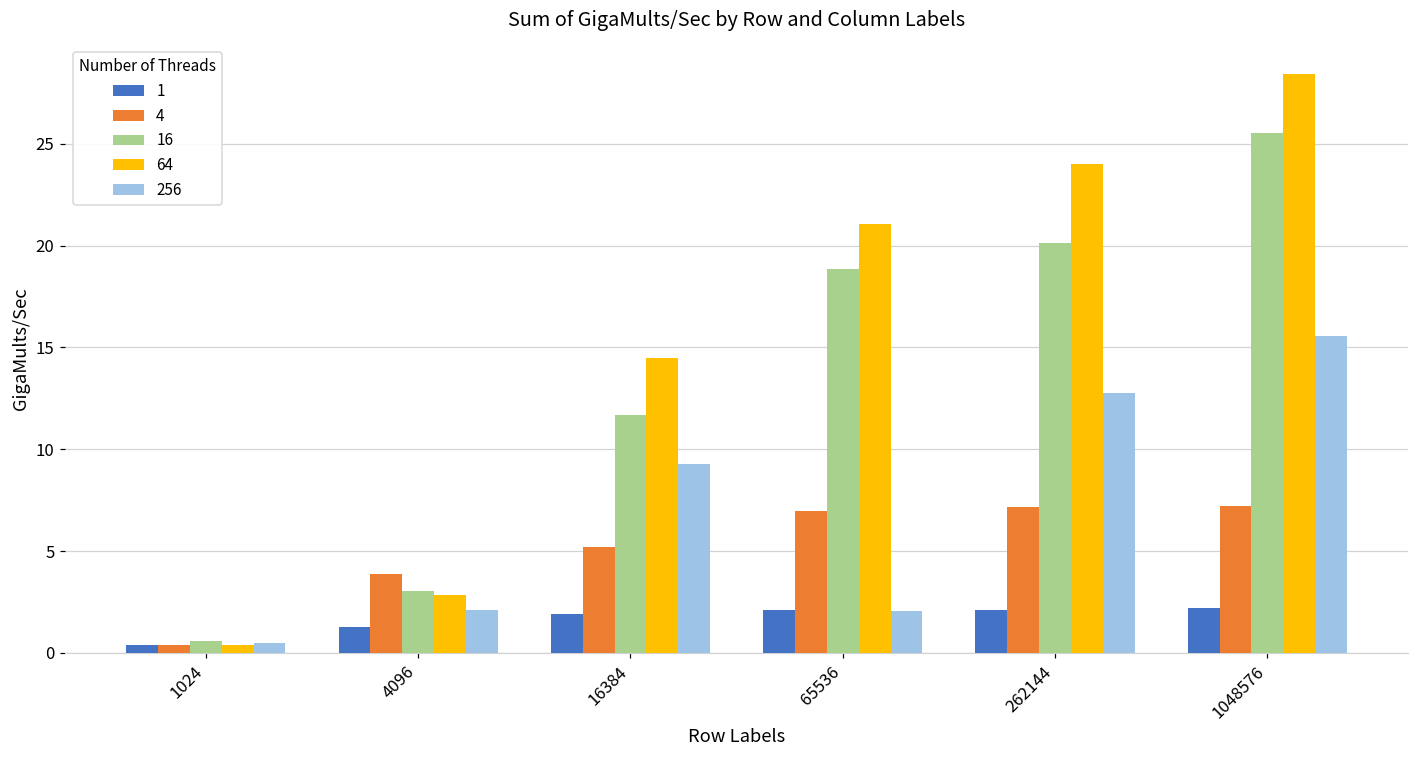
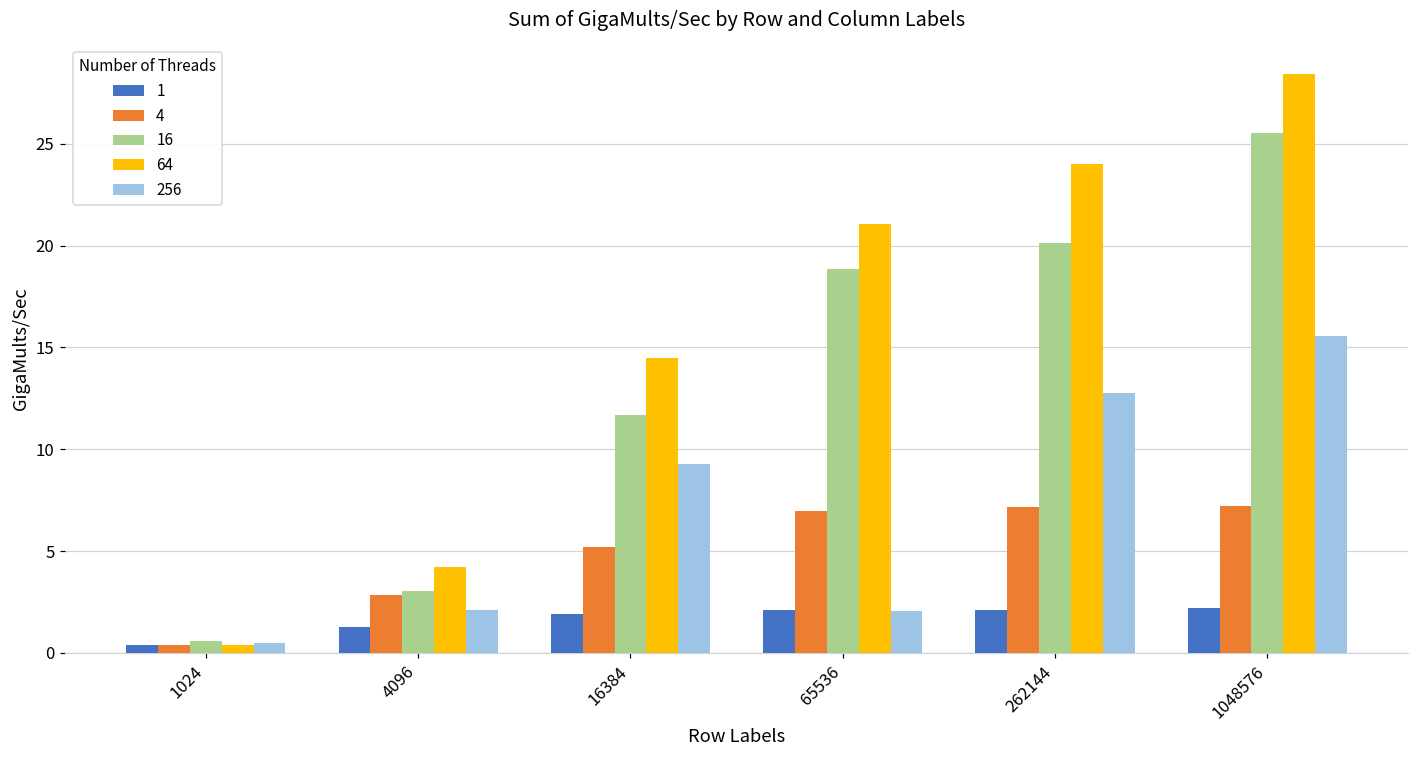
  {
    "1": {
      "1024": 0.4,
      "4096": 1.3,
      "16384": 1.9,
      "65536": 2.1,
      "262144": 2.1,
      "1048576": 2.2
    },
    "4": {
      "1024": 0.4,
-     "4096": 3.9,
+     "4096": 2.8,
      "16384": 5.2,
      "65536": 7.0,
      "262144": 7.2,
      "1048576": 7.2
    },
    "16": {
      "1024": 0.6,
      "4096": 3.1,
      "16384": 11.7,
      "65536": 18.8,
      "262144": 20.1,
      "1048576": 25.5
    },
    "64": {
      "1024": 0.4,
-     "4096": 2.8,
+     "4096": 4.2,
      "16384": 14.5,
      "65536": 21.1,
      "262144": 24.0,
      "1048576": 28.4
    },
    "256": {
      "1024": 0.5,
      "4096": 2.1,
      "16384": 9.3,
      "65536": 2.1,
      "262144": 12.8,
      "1048576": 15.6
    }
  }
